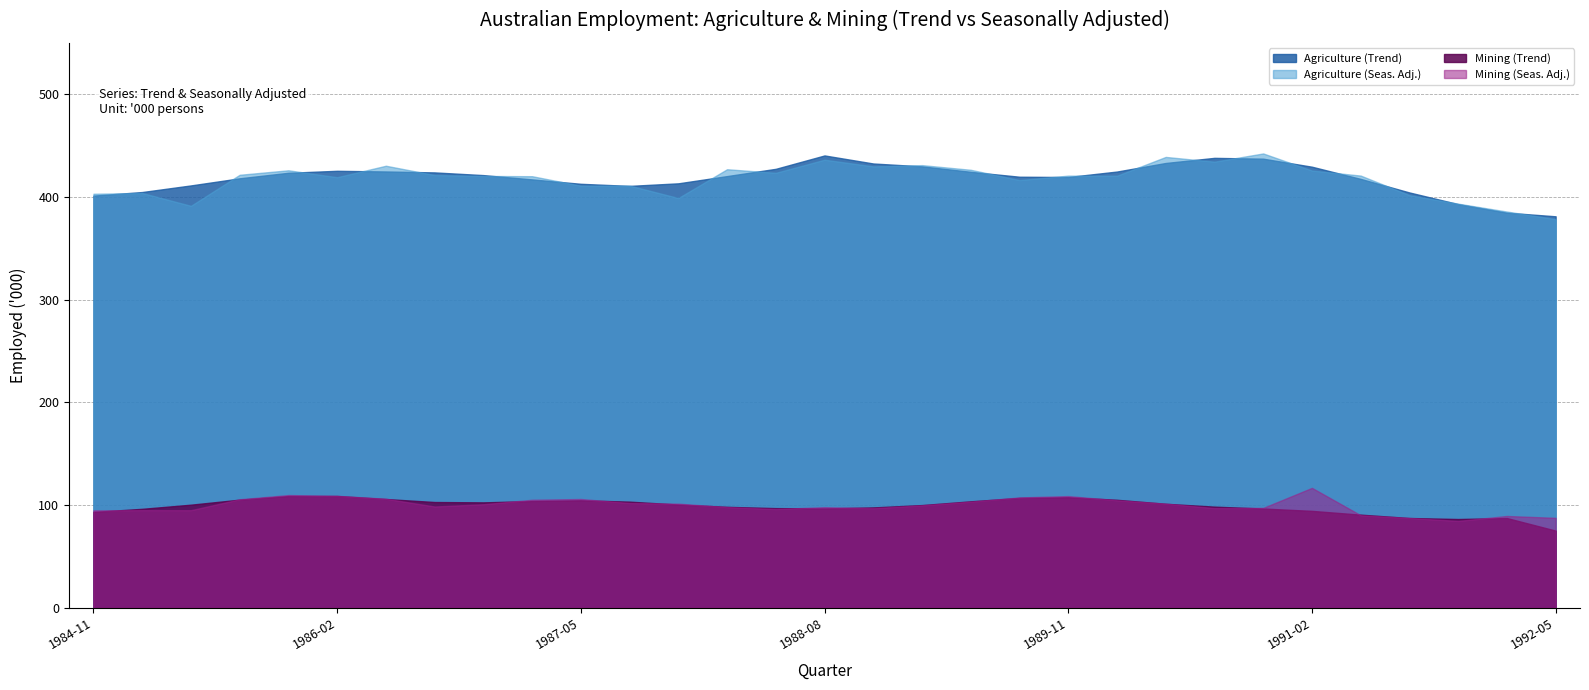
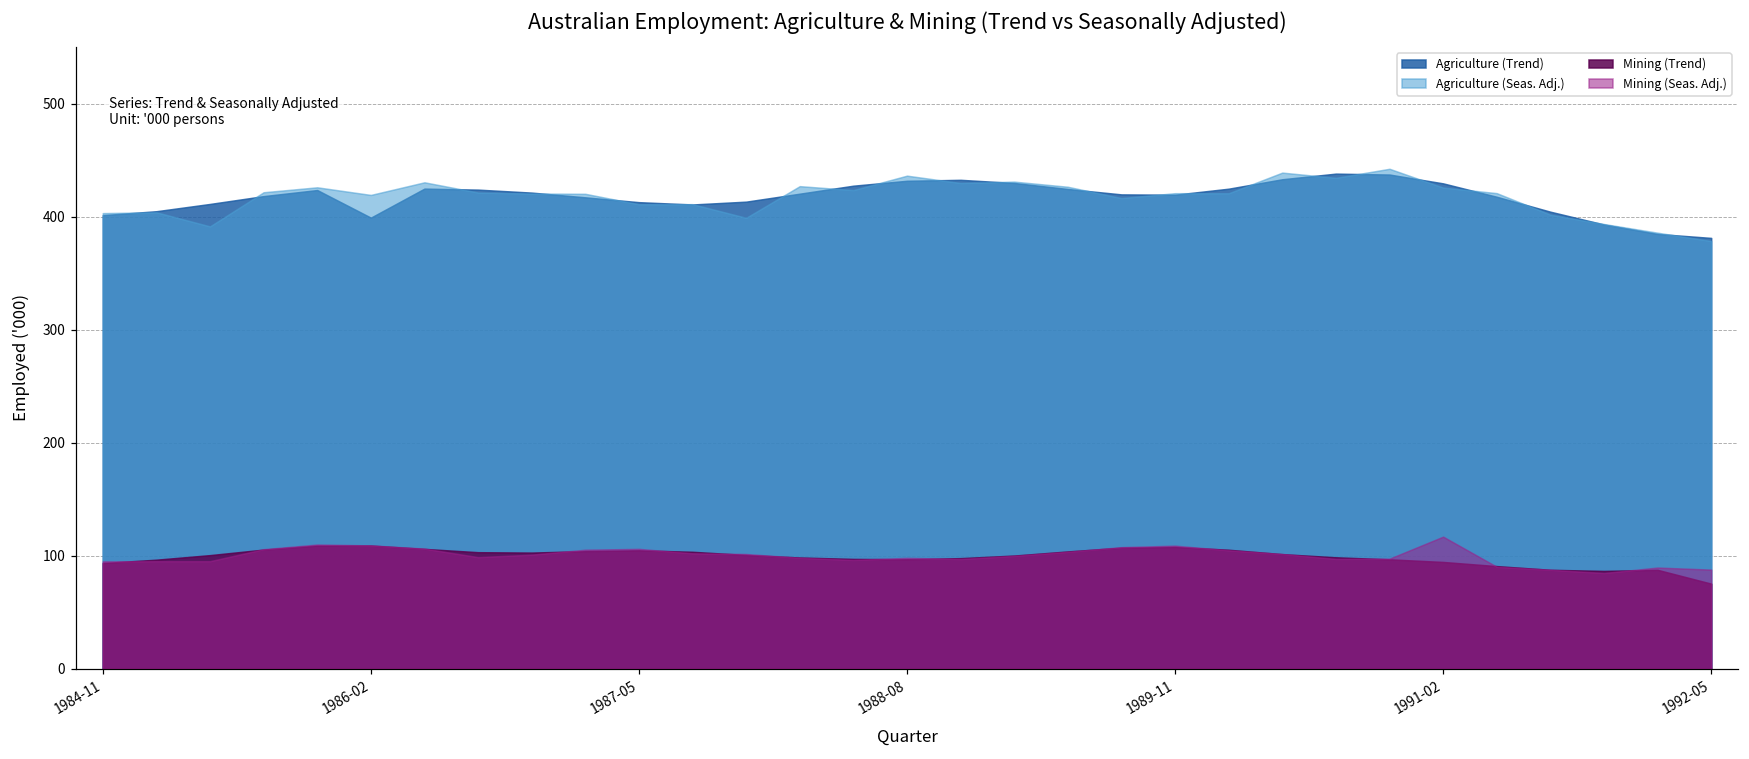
  {
    "Agriculture (Trend)": {
-     "1986-02": 425,
-     "1988-08": 440,
+     "1986-02": 399,
+     "1988-08": 432,
      "1991-02": 429,
      "1992-05": 381
    },
    "Agriculture (Seas. Adj.)": {
      "1986-02": 419,
      "1988-08": 436,
      "1991-02": 426,
      "1992-05": 378
    },
    "Mining (Trend)": {
      "1991-02": 94,
      "1992-05": 75
    },
    "Mining (Seas. Adj.)": {
      "1991-02": 117,
      "1992-05": 88
    }
  }
